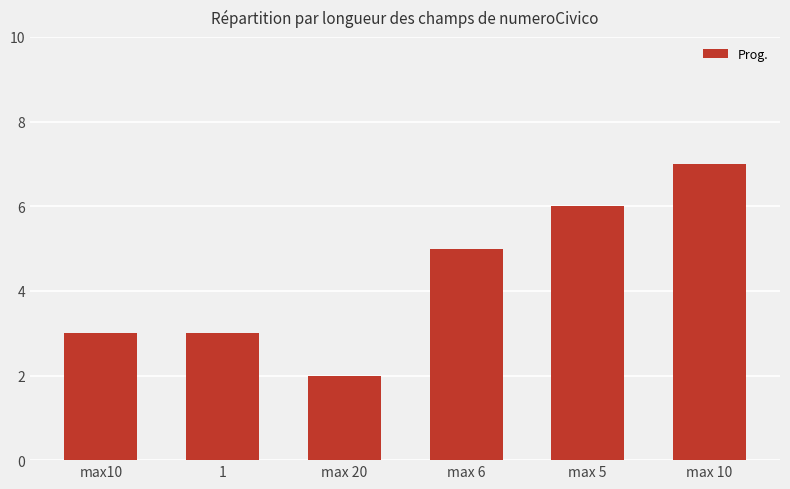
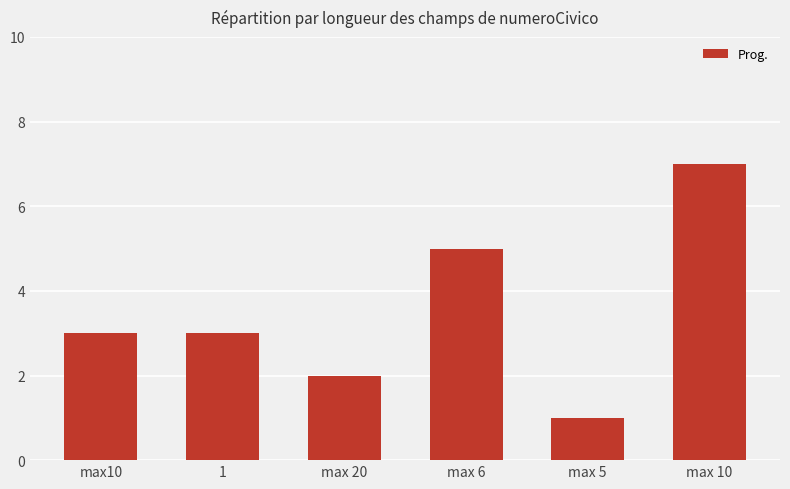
  {
    "max10": 3,
    "1": 3,
    "max 20": 2,
    "max 6": 5,
-   "max 5": 6,
+   "max 5": 1,
    "max 10": 7
  }
